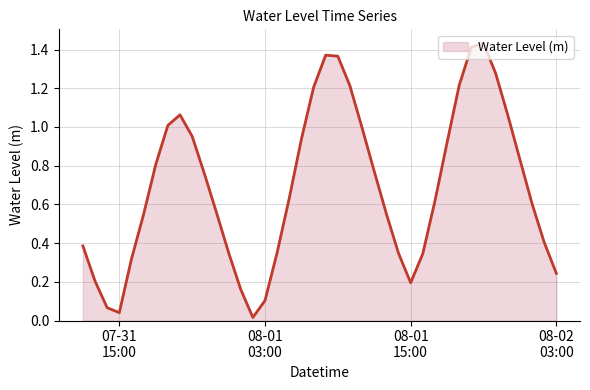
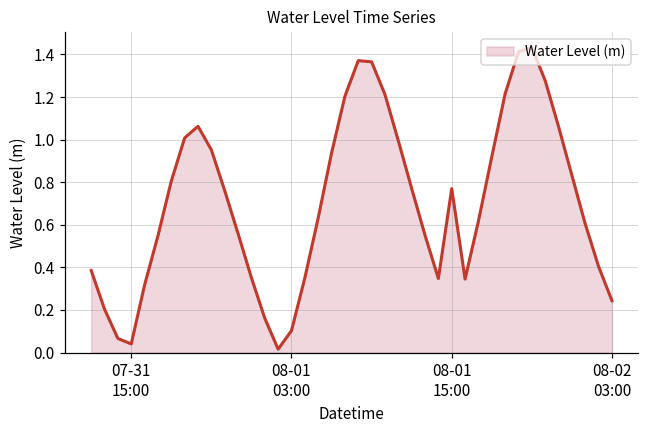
  {
    "07-31 15:00": 0.04,
    "08-01 03:00": 0.10,
-   "08-01 15:00": 0.19,
+   "08-01 15:00": 0.77,
    "08-02 03:00": 0.24
  }
